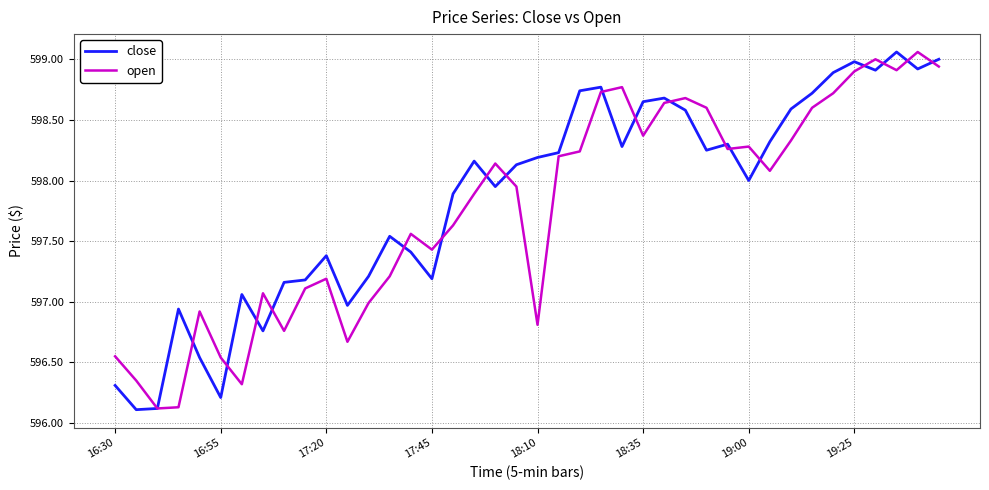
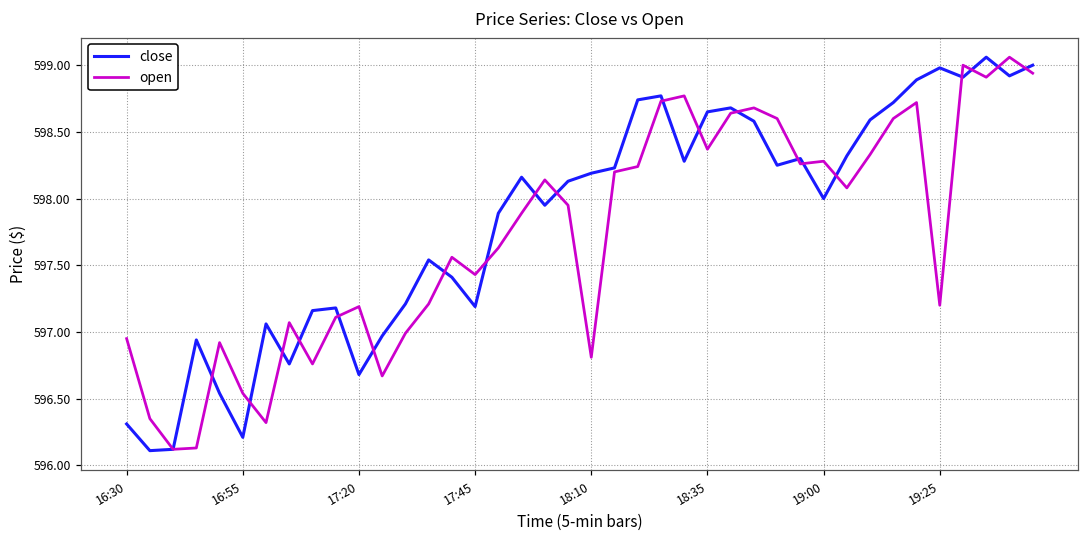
  {
    "close": {
      "16:30": 596.31,
      "16:55": 596.21,
-     "17:20": 597.38,
+     "17:20": 596.68,
      "17:45": 597.19,
      "18:10": 598.19,
      "18:35": 598.65,
      "19:00": 598.00,
      "19:25": 598.98
    },
    "open": {
-     "16:30": 596.55,
+     "16:30": 596.95,
      "16:55": 596.54,
      "17:20": 597.19,
      "17:45": 597.43,
      "18:10": 596.81,
      "18:35": 598.37,
      "19:00": 598.28,
-     "19:25": 598.9
+     "19:25": 597.2
    }
  }
